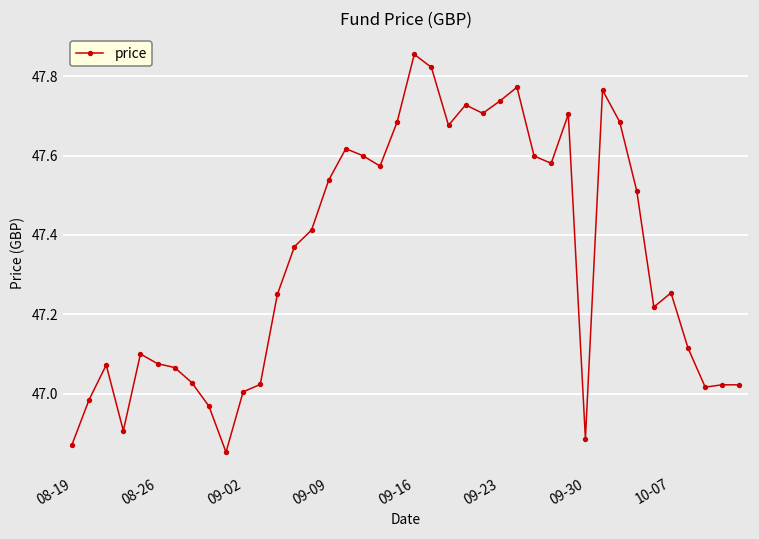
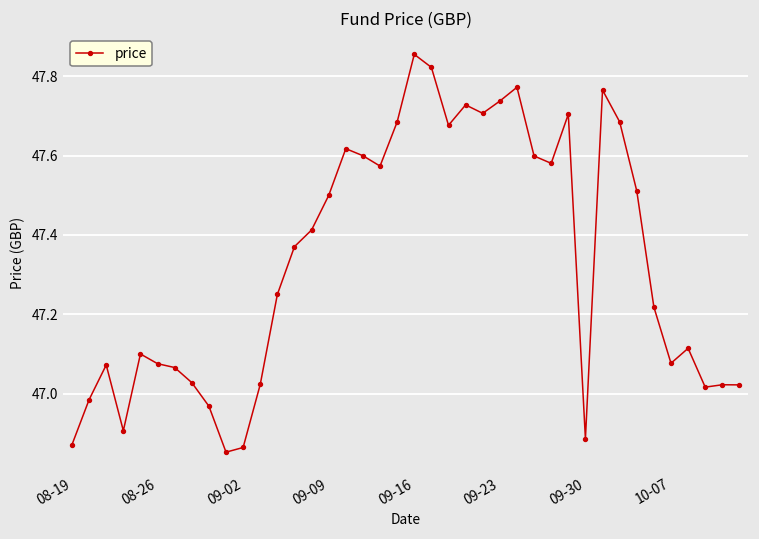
  {
    "08-19": 46.87,
    "08-26": 47.08,
-   "09-02": 47.00,
-   "09-09": 47.54,
+   "09-02": 46.86,
+   "09-09": 47.50,
    "09-16": 47.86,
    "09-23": 47.74,
    "09-30": 46.89,
-   "10-07": 47.25
+   "10-07": 47.08
  }
